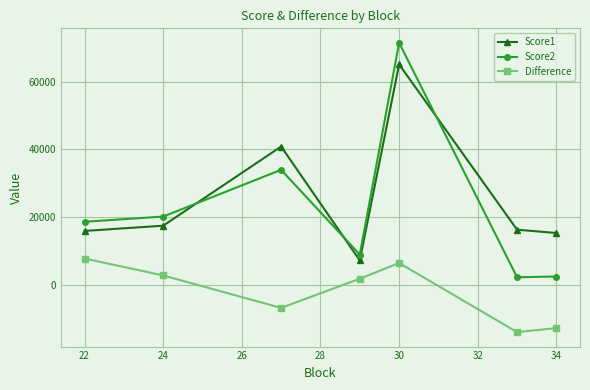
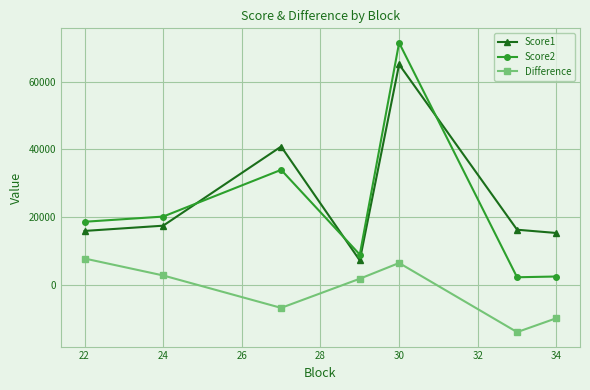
  {
    "Difference": {
      "22": 8000,
      "24": 3000,
      "30": 6000,
-     "34": -13000
+     "34": -10000
    }
  }
